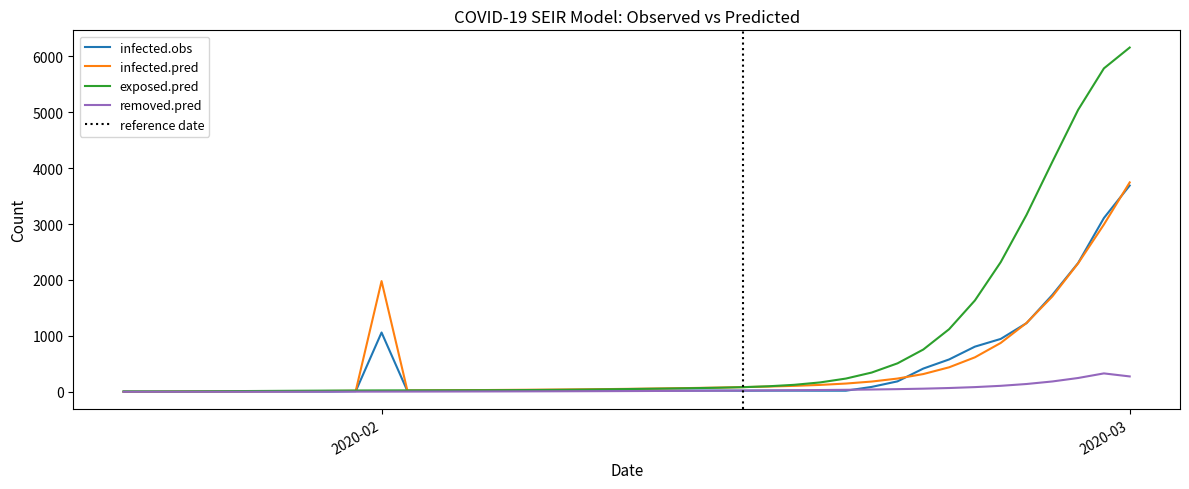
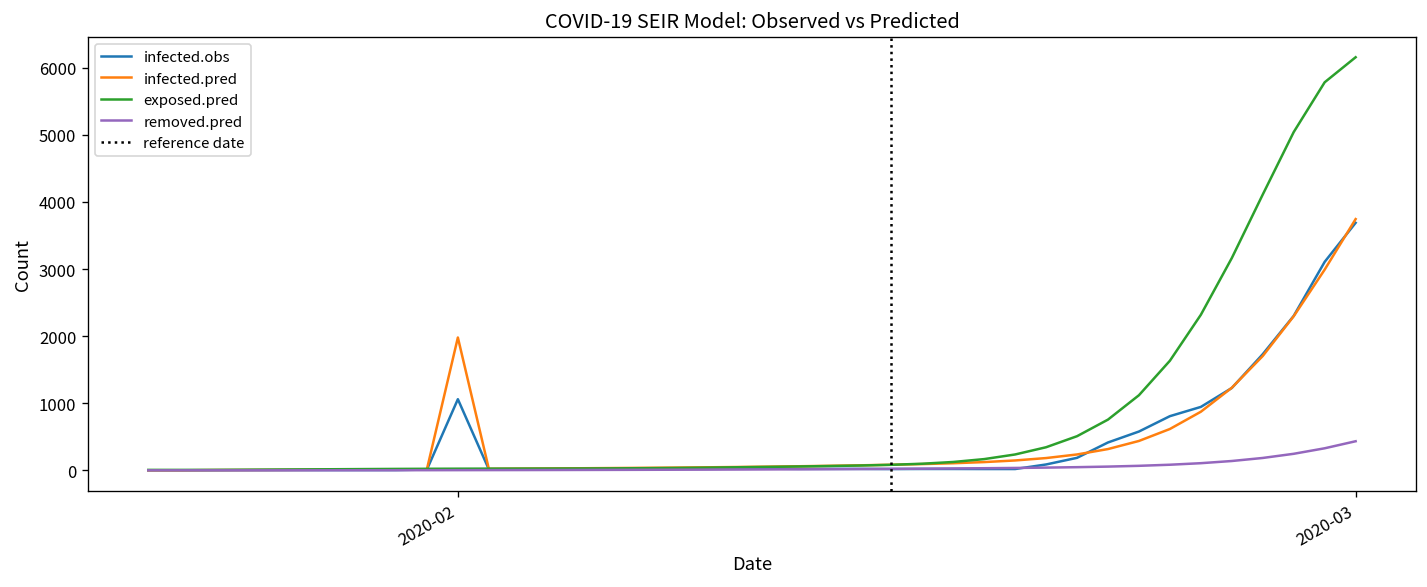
  {
    "infected.obs": {
      "2020-02": 1100,
      "2020-03": 3700
    },
    "infected.pred": {
      "2020-02": 2000,
      "2020-03": 3700
    },
    "exposed.pred": {
      "2020-03": 6200
    },
    "removed.pred": {
-     "2020-03": 300
+     "2020-03": 400
    }
  }
